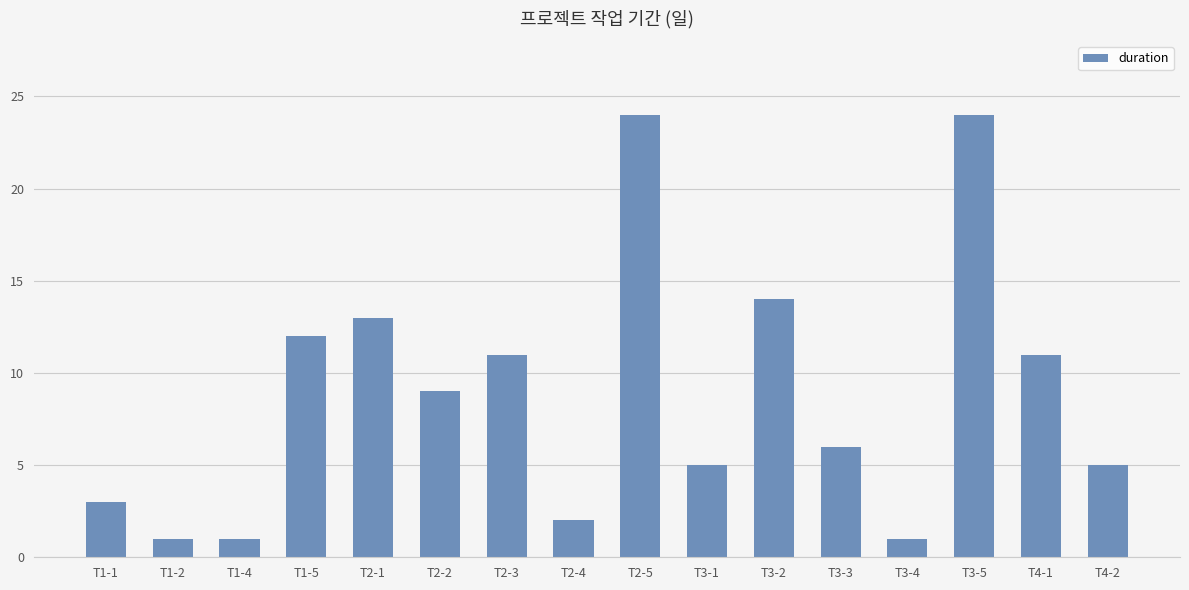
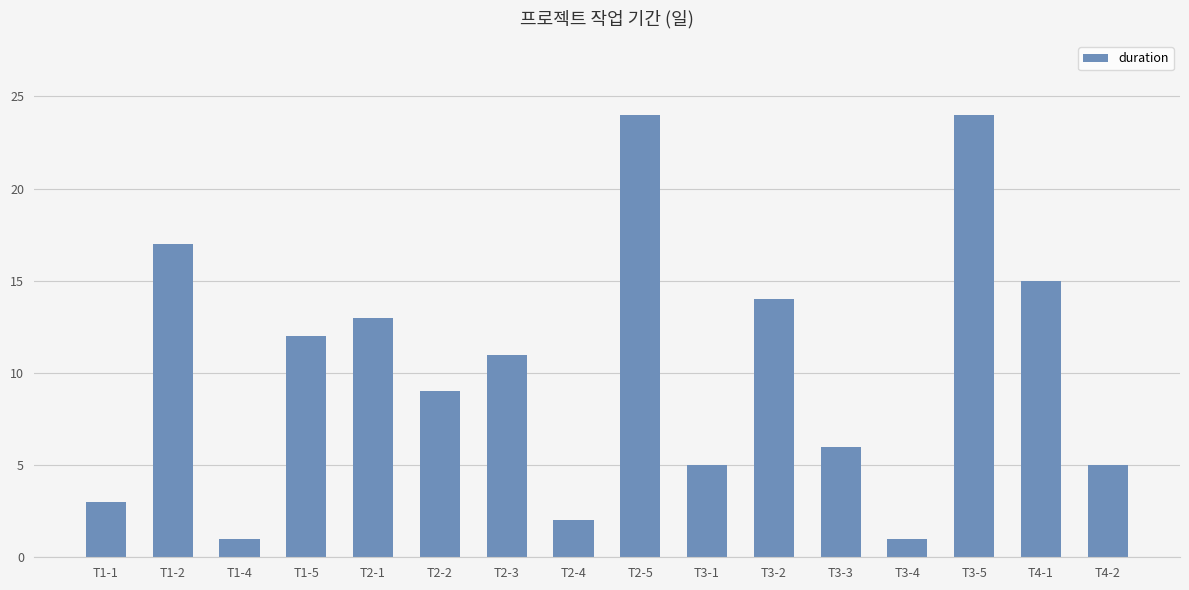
  {
    "T1-1": 3,
-   "T1-2": 1,
+   "T1-2": 17,
    "T1-4": 1,
    "T1-5": 12,
    "T2-1": 13,
    "T2-2": 9,
    "T2-3": 11,
    "T2-4": 2,
    "T2-5": 24,
    "T3-1": 5,
    "T3-2": 14,
    "T3-3": 6,
    "T3-4": 1,
    "T3-5": 24,
-   "T4-1": 11,
+   "T4-1": 15,
    "T4-2": 5
  }
